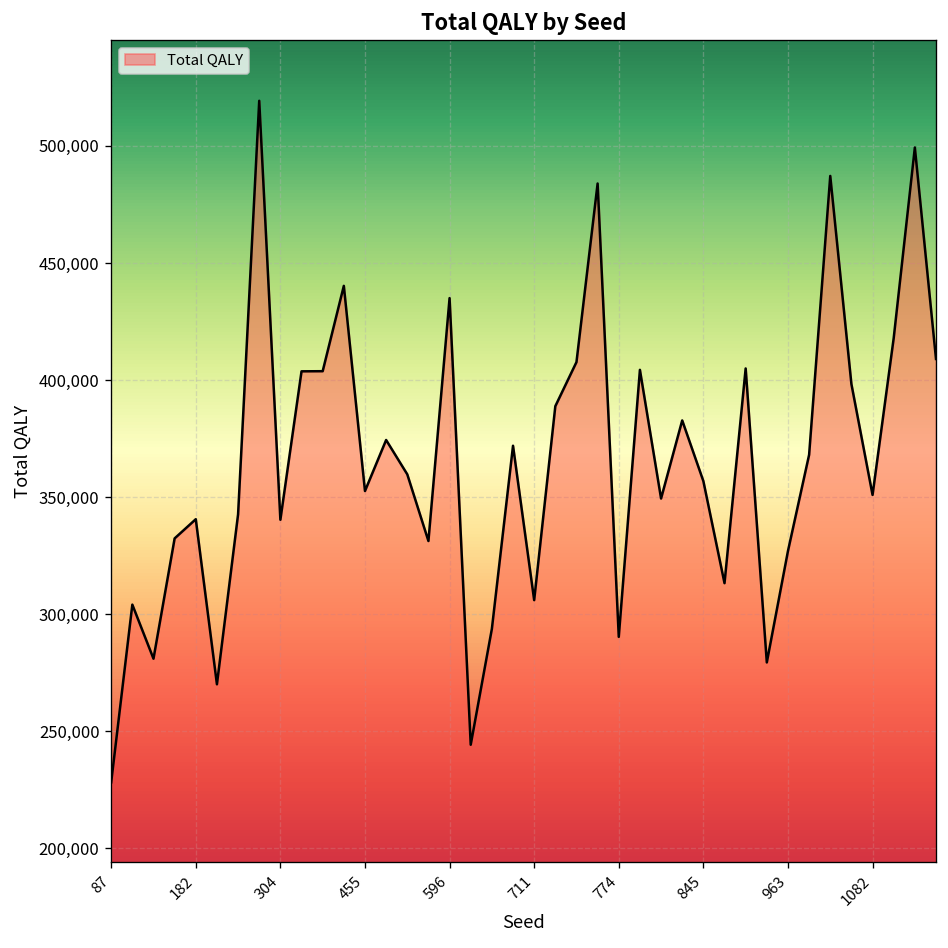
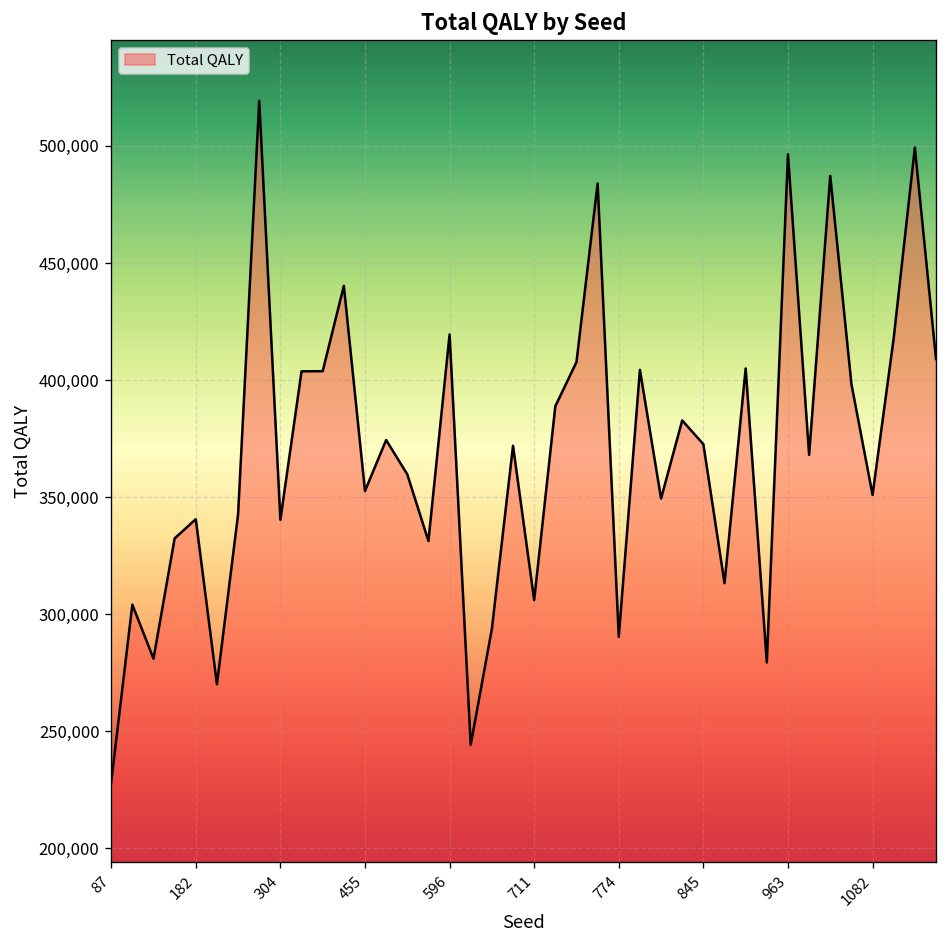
  {
    "87": "228,000",
    "182": "341,000",
    "304": "340,000",
    "455": "353,000",
-   "596": "435,000",
+   "596": "419,000",
    "711": "306,000",
    "774": "290,000",
-   "845": "357,000",
-   "963": "327,000",
+   "845": "373,000",
+   "963": "496,000",
    "1082": "351,000"
  }
